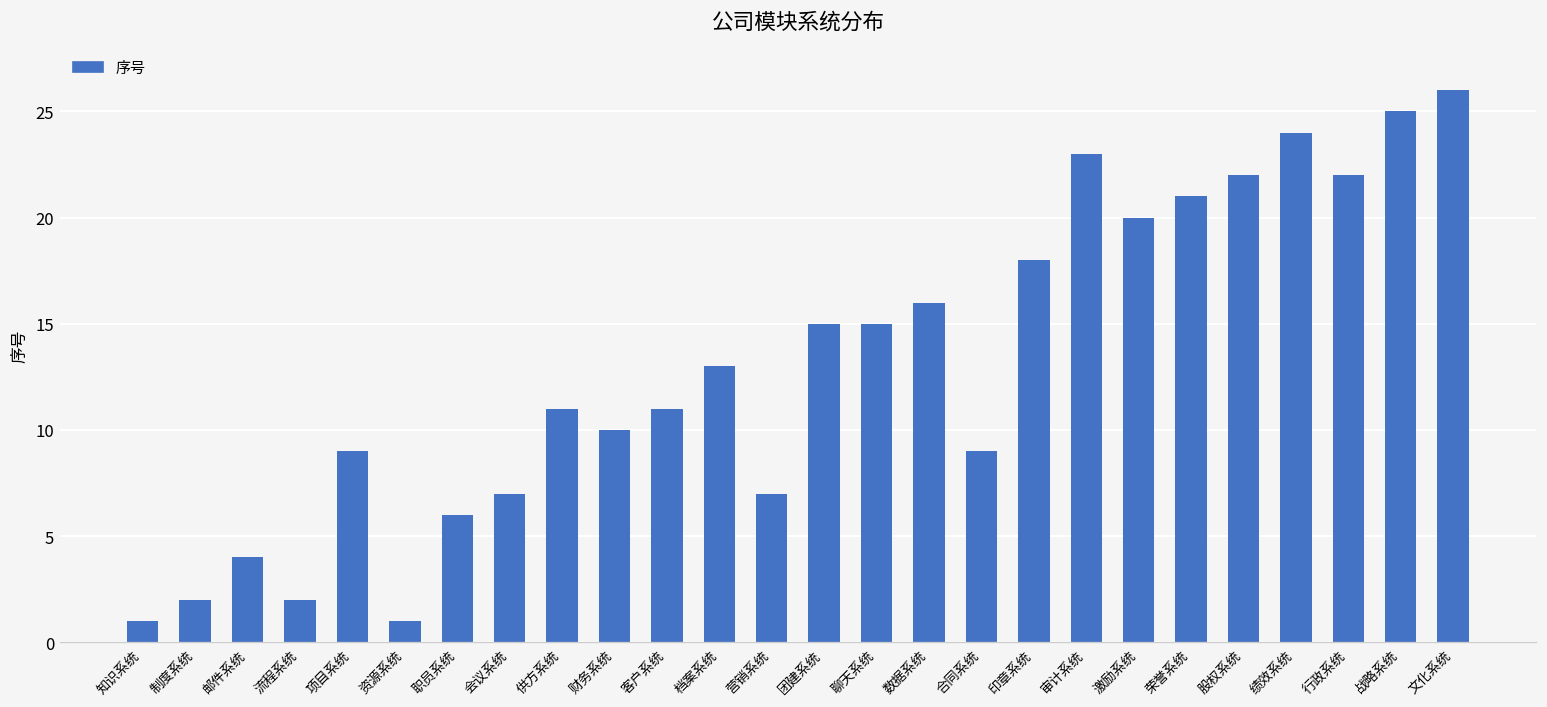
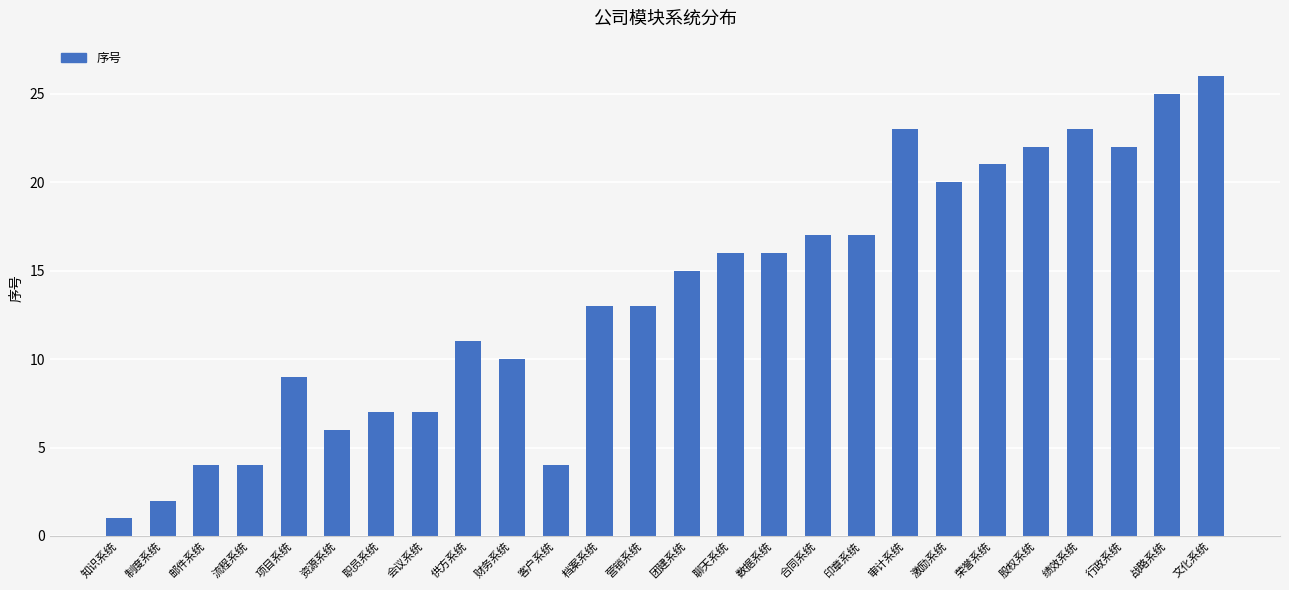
  {
    "知识系统": 1,
    "制度系统": 2,
    "邮件系统": 4,
-   "流程系统": 2,
+   "流程系统": 4,
    "项目系统": 9,
-   "资源系统": 1,
-   "职员系统": 6,
+   "资源系统": 6,
+   "职员系统": 7,
    "会议系统": 7,
    "供方系统": 11,
    "财务系统": 10,
-   "客户系统": 11,
+   "客户系统": 4,
    "档案系统": 13,
-   "营销系统": 7,
+   "营销系统": 13,
    "团建系统": 15,
-   "聊天系统": 15,
+   "聊天系统": 16,
    "数据系统": 16,
-   "合同系统": 9,
-   "印章系统": 18,
+   "合同系统": 17,
+   "印章系统": 17,
    "审计系统": 23,
    "激励系统": 20,
    "荣誉系统": 21,
    "股权系统": 22,
-   "绩效系统": 24,
+   "绩效系统": 23,
    "行政系统": 22,
    "战略系统": 25,
    "文化系统": 26
  }
